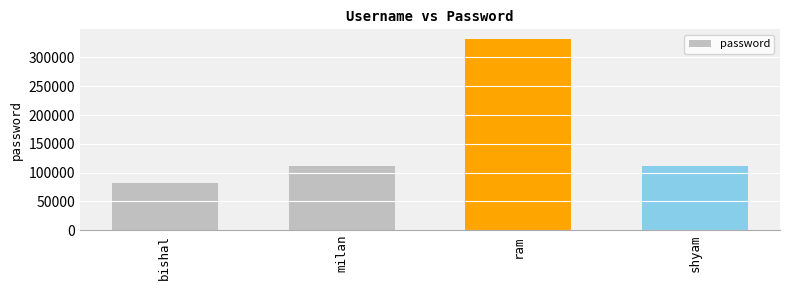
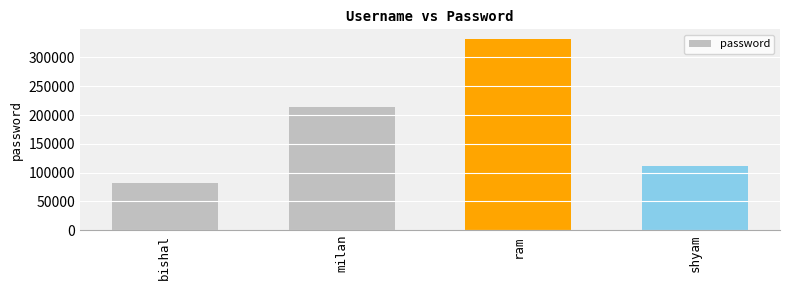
  {
    "bishal": 80000,
-   "milan": 110000,
+   "milan": 210000,
    "ram": 330000,
    "shyam": 110000
  }
